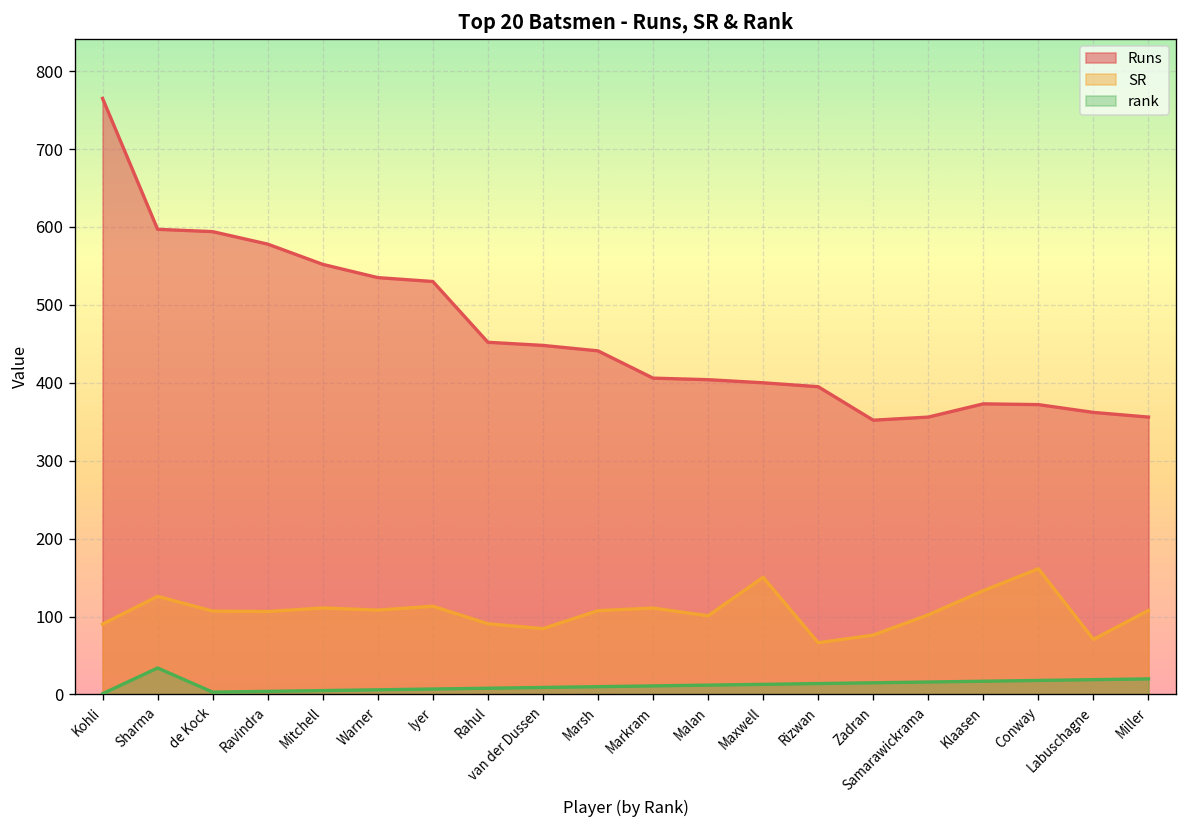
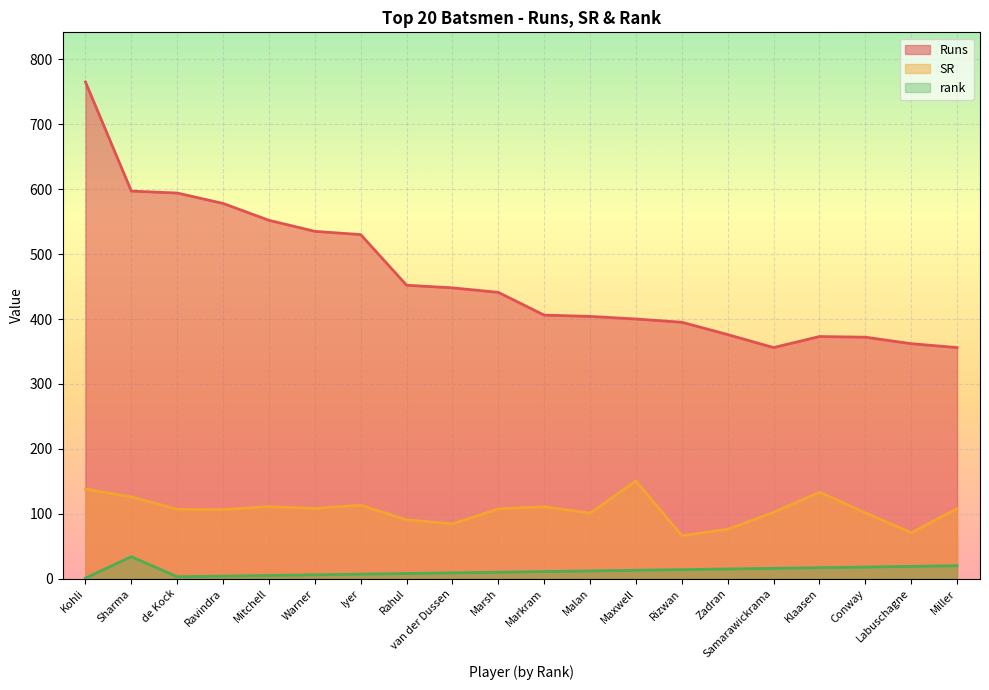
  {
    "Runs": {
      "Kohli": 770,
      "Sharma": 600,
      "de Kock": 590,
      "Ravindra": 580,
      "Mitchell": 550,
      "Warner": 540,
      "Iyer": 530,
      "Rahul": 450,
      "van der Dussen": 450,
      "Marsh": 440,
      "Markram": 410,
      "Malan": 400,
      "Maxwell": 400,
      "Rizwan": 400,
-     "Zadran": 350,
+     "Zadran": 380,
      "Samarawickrama": 360,
      "Klaasen": 370,
      "Conway": 370,
      "Labuschagne": 360,
      "Miller": 360
    },
    "SR": {
-     "Kohli": 90,
+     "Kohli": 140,
      "Sharma": 130,
      "de Kock": 110,
      "Ravindra": 110,
      "Mitchell": 110,
      "Warner": 110,
      "Iyer": 110,
      "Rahul": 90,
      "van der Dussen": 80,
      "Marsh": 110,
      "Markram": 110,
      "Malan": 100,
      "Maxwell": 150,
      "Rizwan": 70,
      "Zadran": 80,
      "Samarawickrama": 100,
      "Klaasen": 130,
-     "Conway": 160,
+     "Conway": 100,
      "Labuschagne": 70,
      "Miller": 110
    },
    "rank": {
      "Kohli": 0,
      "Sharma": 30,
      "de Kock": 0,
      "Ravindra": 0,
      "Mitchell": 10,
      "Warner": 10,
      "Iyer": 10,
      "Rahul": 10,
      "van der Dussen": 10,
      "Marsh": 10,
      "Markram": 10,
      "Malan": 10,
      "Maxwell": 10,
      "Rizwan": 10,
      "Zadran": 20,
      "Samarawickrama": 20,
      "Klaasen": 20,
      "Conway": 20,
      "Labuschagne": 20,
      "Miller": 20
    }
  }
